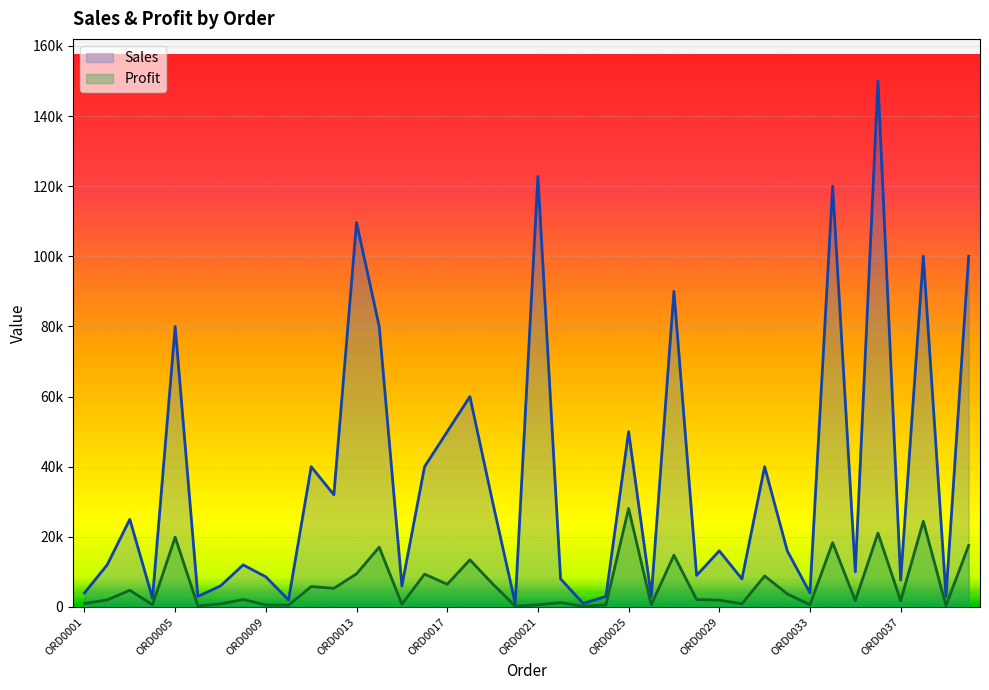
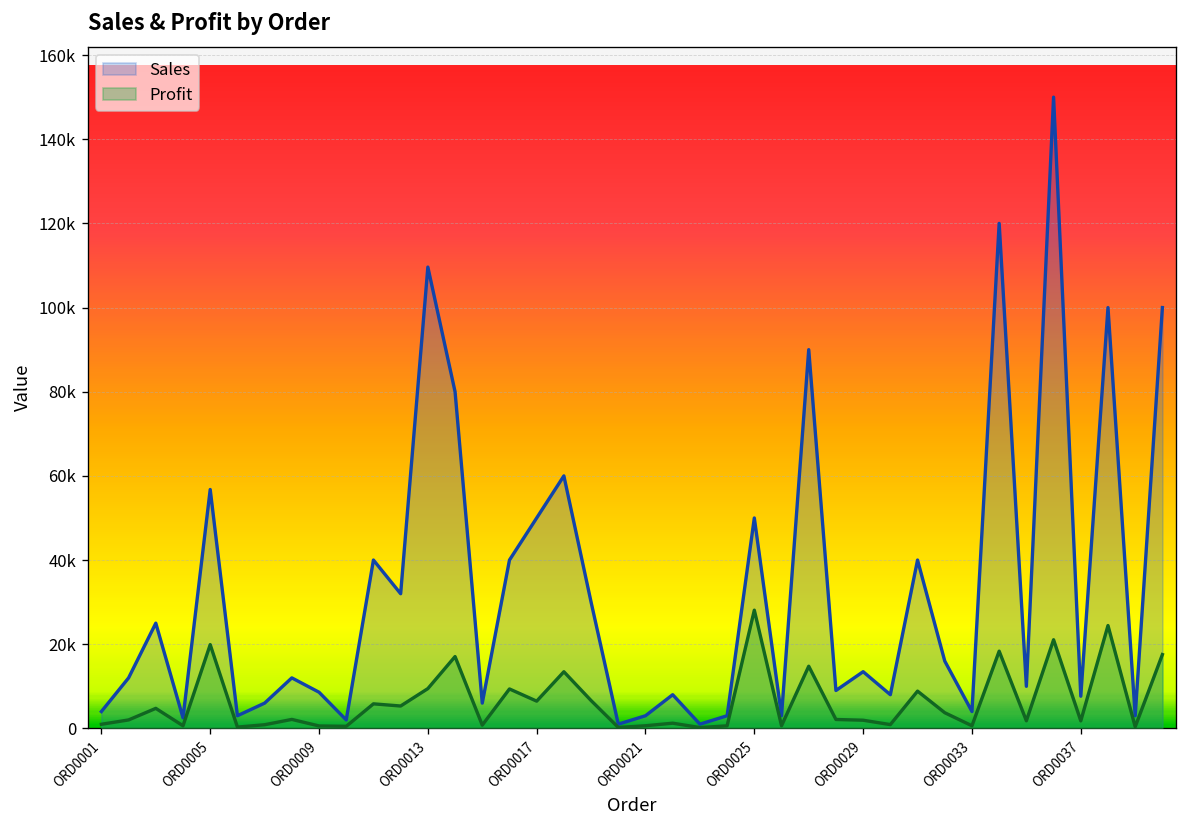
  {
    "Sales": {
      "ORD0001": 4000,
-     "ORD0005": 80000,
+     "ORD0005": 57000,
      "ORD0009": 9000,
      "ORD0013": 110000,
      "ORD0017": 50000,
-     "ORD0021": 123000,
+     "ORD0021": 3000,
      "ORD0025": 50000,
-     "ORD0029": 16000,
+     "ORD0029": 13000,
      "ORD0033": 4000,
      "ORD0037": 8000
    },
    "Profit": {
      "ORD0001": 1000,
      "ORD0005": 20000,
      "ORD0009": 1000,
      "ORD0013": 9000,
      "ORD0017": 6000,
      "ORD0021": 1000,
      "ORD0025": 28000,
      "ORD0029": 2000,
      "ORD0033": 1000,
      "ORD0037": 2000
    }
  }
